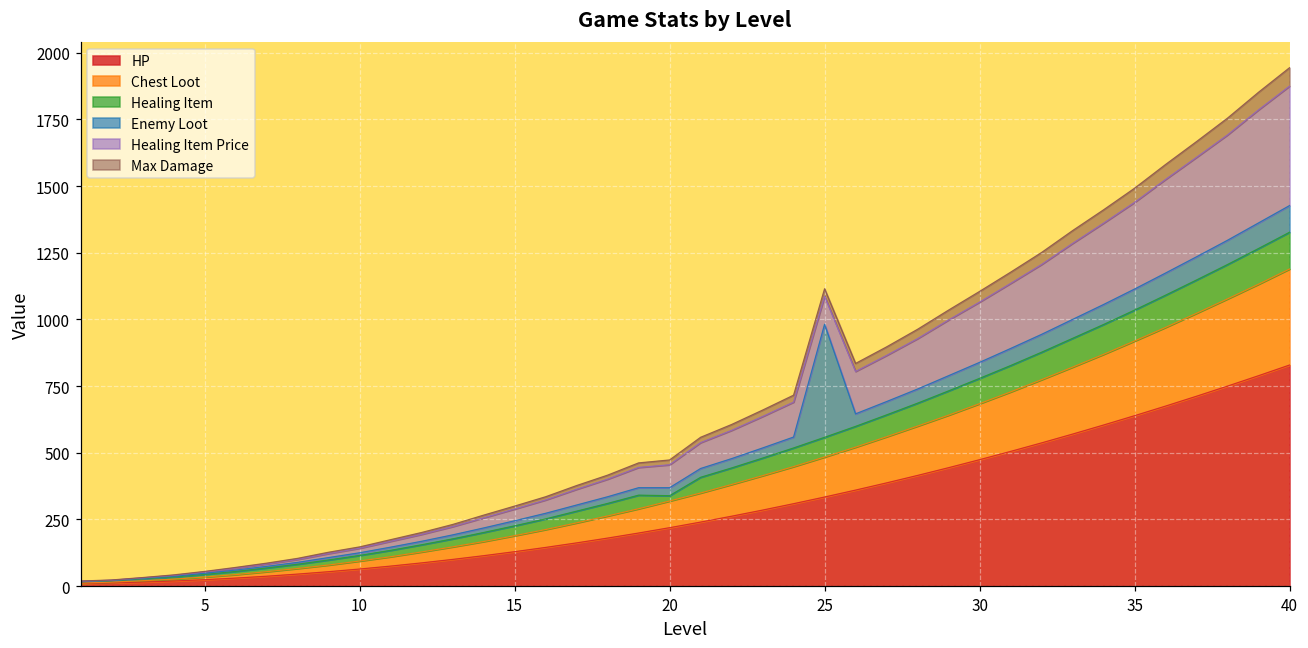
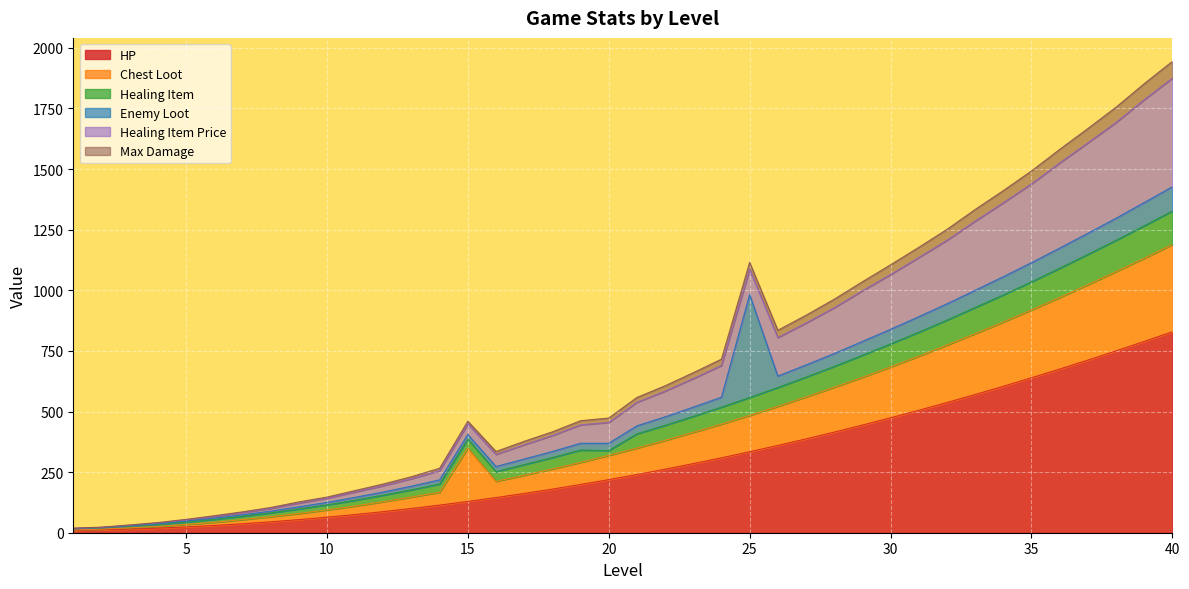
  {
    "HP": {
      "10": 60,
      "15": 130,
      "20": 220,
      "25": 330,
      "30": 470,
      "35": 640,
      "40": 830
    },
    "Chest Loot": {
      "10": 30,
-     "15": 60,
+     "15": 220,
      "20": 100,
      "25": 150,
      "30": 210,
      "35": 280,
      "40": 360
    },
    "Healing Item": {
      "15": 40,
      "20": 20,
      "25": 70,
      "30": 100,
      "35": 120,
      "40": 140
    },
    "Enemy Loot": {
      "15": 20,
      "20": 30,
      "25": 420,
      "30": 60,
      "35": 80,
      "40": 100
    },
    "Healing Item Price": {
      "15": 40,
      "20": 90,
      "25": 110,
      "30": 230,
      "35": 330,
      "40": 450
    },
    "Max Damage": {
      "15": 10,
      "20": 20,
      "25": 30,
      "30": 40,
      "35": 50,
      "40": 70
    }
  }
